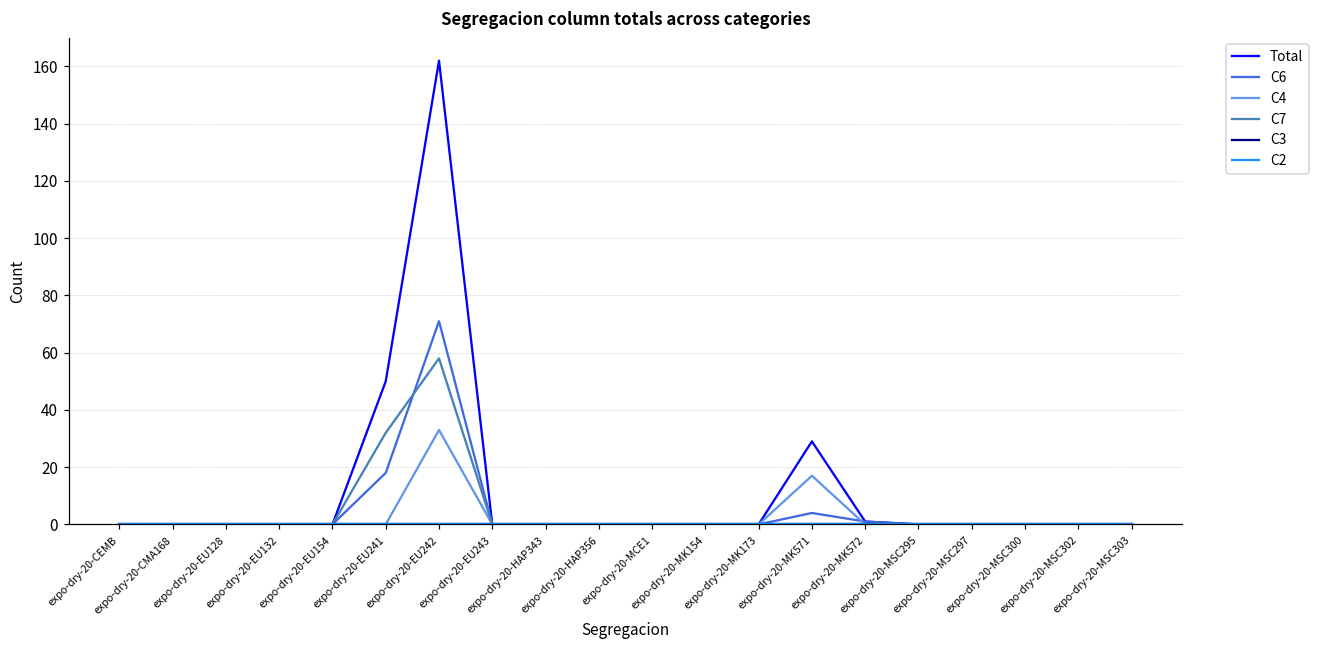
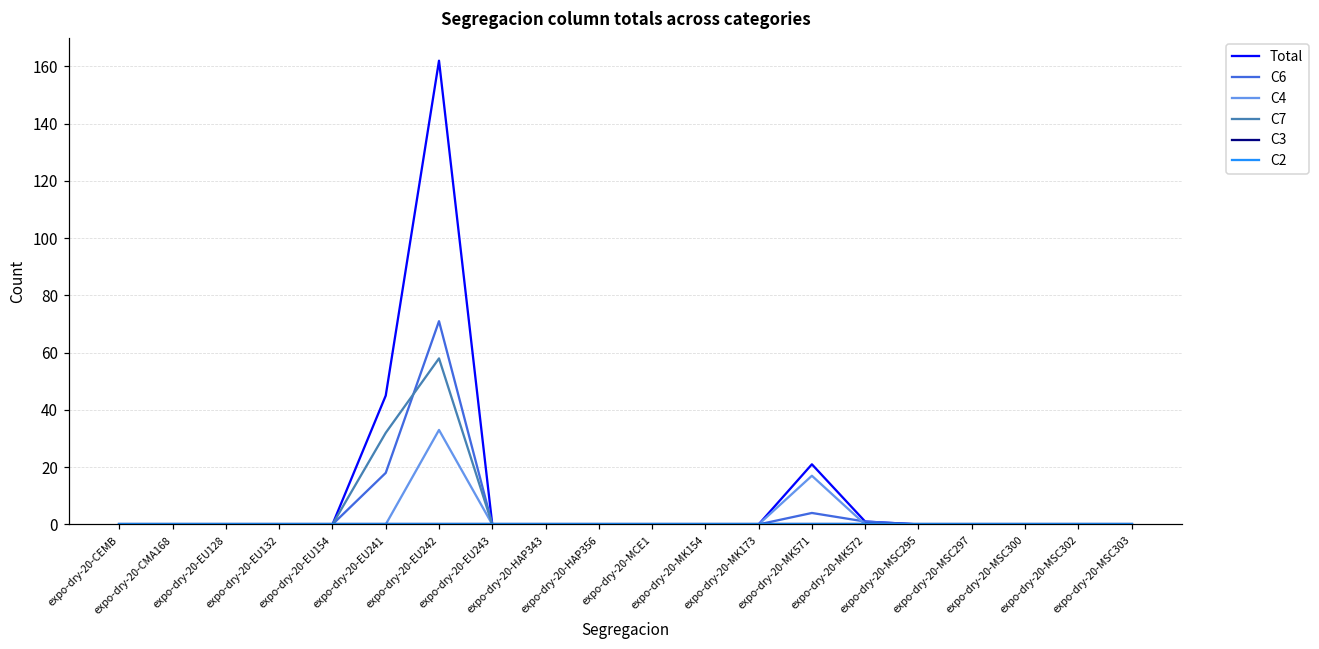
  {
    "Total": {
-     "expo-dry-20-EU241": 50,
+     "expo-dry-20-EU241": 45,
      "expo-dry-20-EU242": 162,
-     "expo-dry-20-MK571": 29
+     "expo-dry-20-MK571": 21
    },
    "C2": {
      "expo-dry-20-EU242": 0
    }
  }
